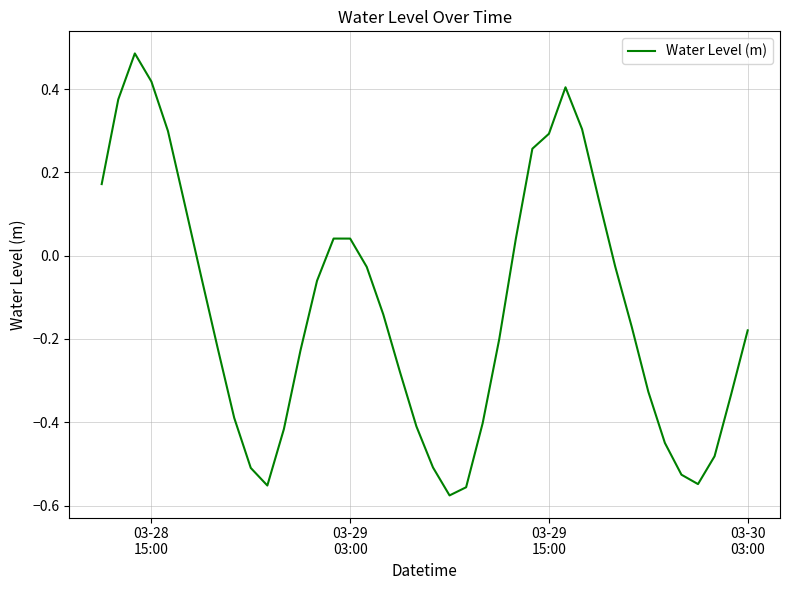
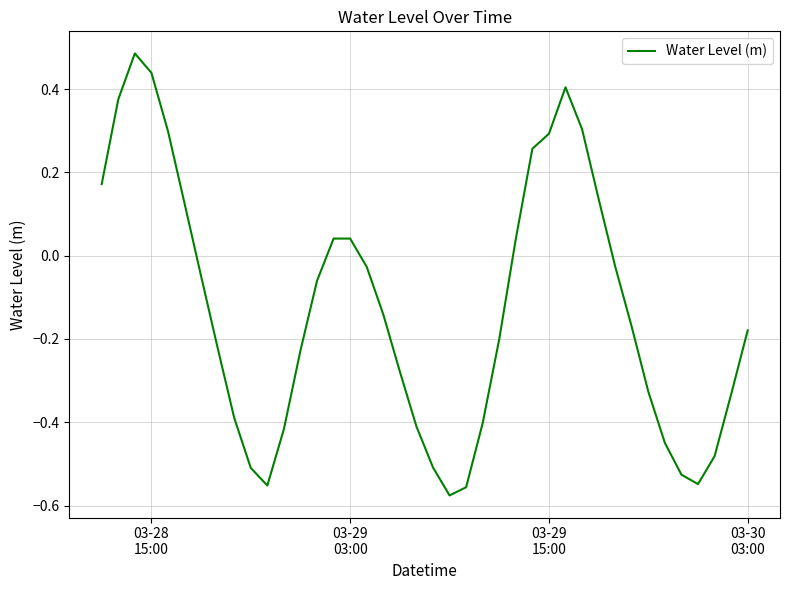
  {
-   "03-28 15:00": 0.42,
+   "03-28 15:00": 0.44,
    "03-29 03:00": 0.04,
    "03-29 15:00": 0.29,
    "03-30 03:00": -0.18
  }
